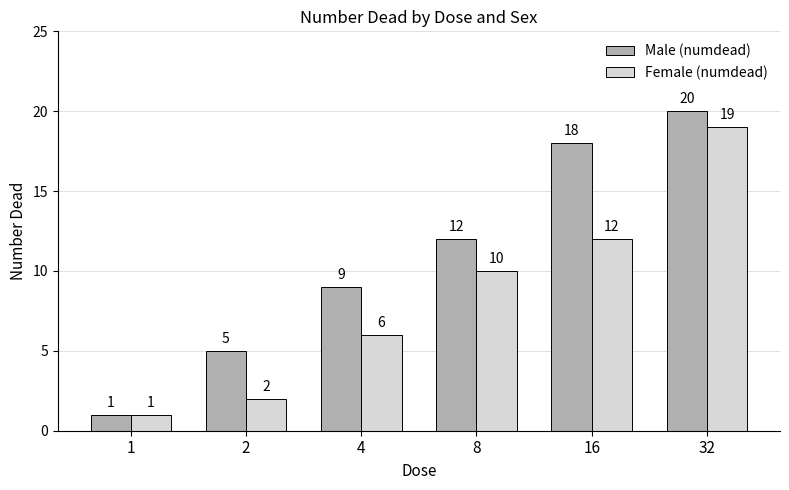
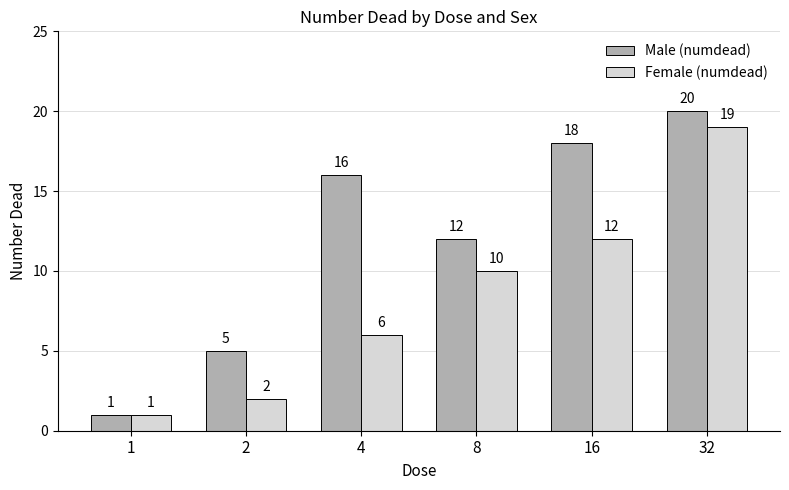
  {
    "Male (numdead)": {
      "1": 1,
      "2": 5,
-     "4": 9,
+     "4": 16,
      "8": 12,
      "16": 18,
      "32": 20
    },
    "Female (numdead)": {
      "1": 1,
      "2": 2,
      "4": 6,
      "8": 10,
      "16": 12,
      "32": 19
    }
  }
